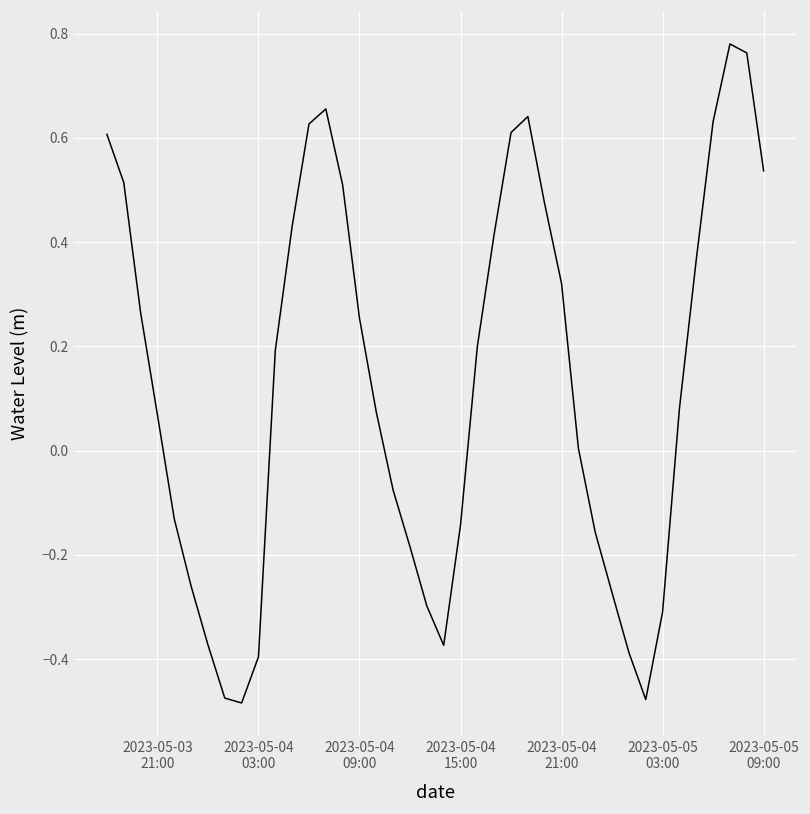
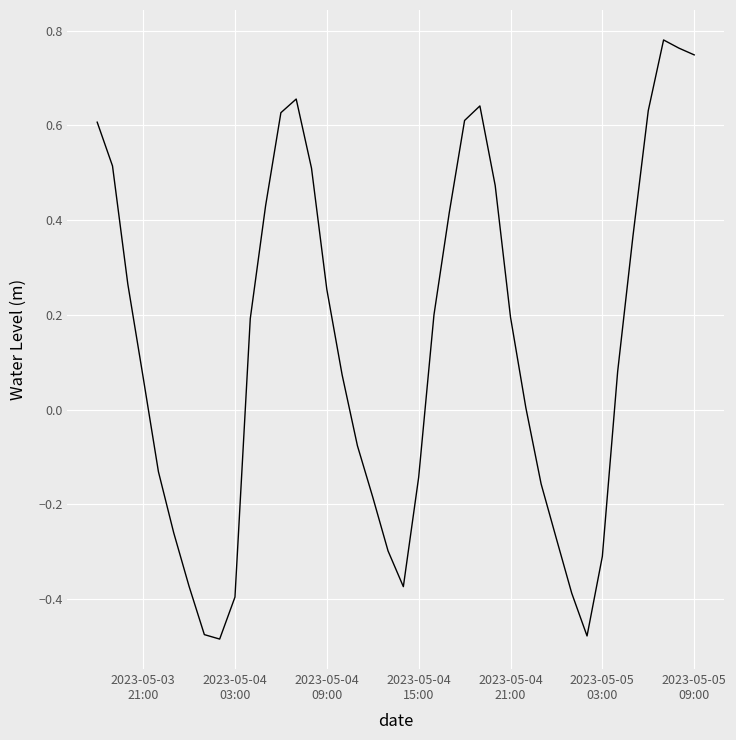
  {
    "2023-05-03 21:00": 0.07,
    "2023-05-04 03:00": -0.40,
    "2023-05-04 09:00": 0.25,
    "2023-05-04 15:00": -0.14,
-   "2023-05-04 21:00": 0.32,
+   "2023-05-04 21:00": 0.20,
    "2023-05-05 03:00": -0.31,
-   "2023-05-05 09:00": 0.54
+   "2023-05-05 09:00": 0.75
  }
